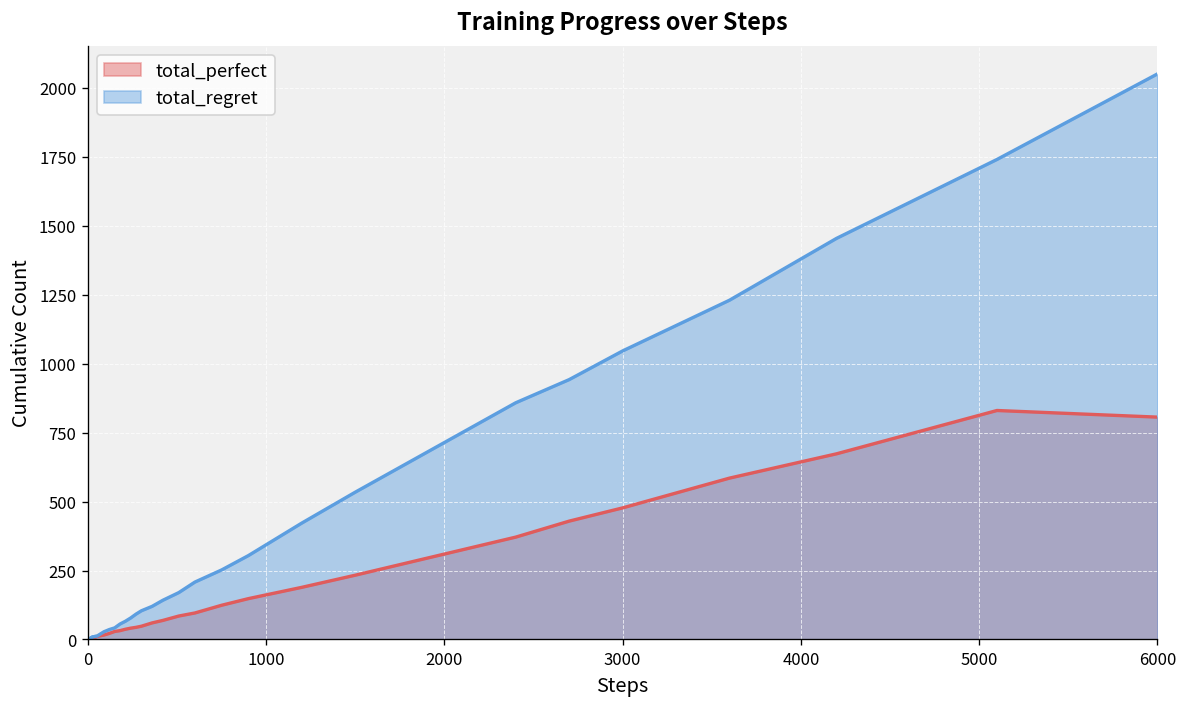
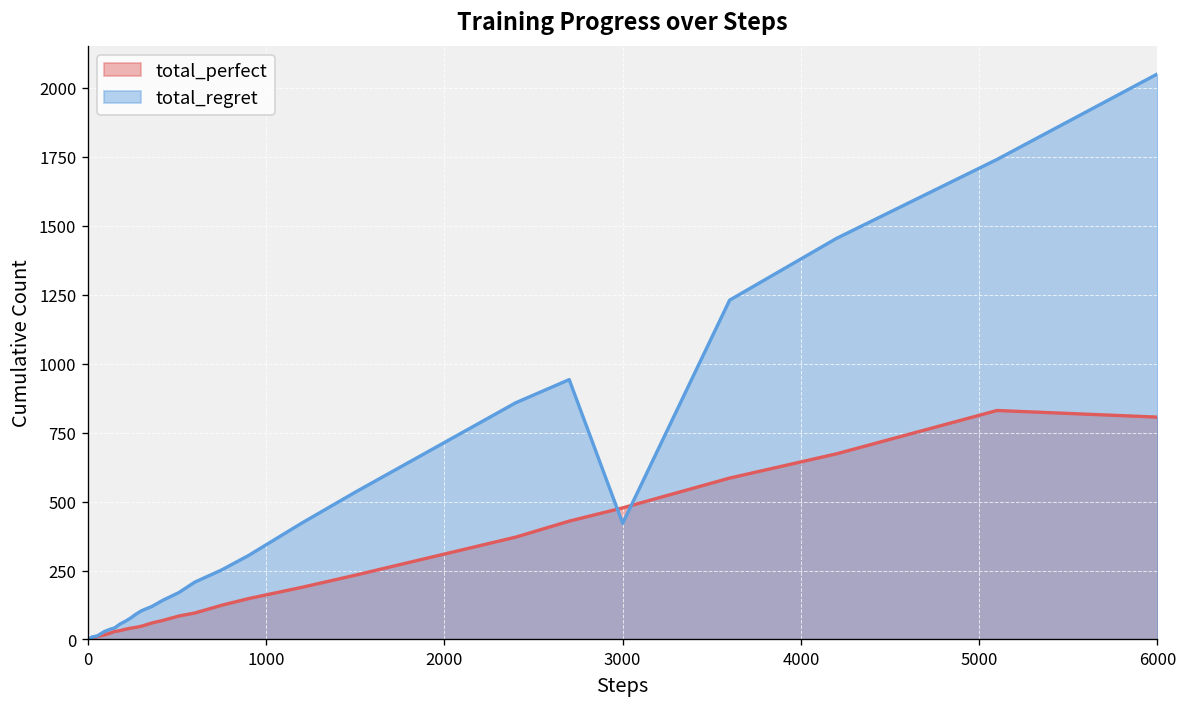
  {
    "total_perfect": {
      "3000": 480,
      "6000": 810
    },
    "total_regret": {
-     "3000": 1050,
+     "3000": 420,
      "6000": 2050
    }
  }
